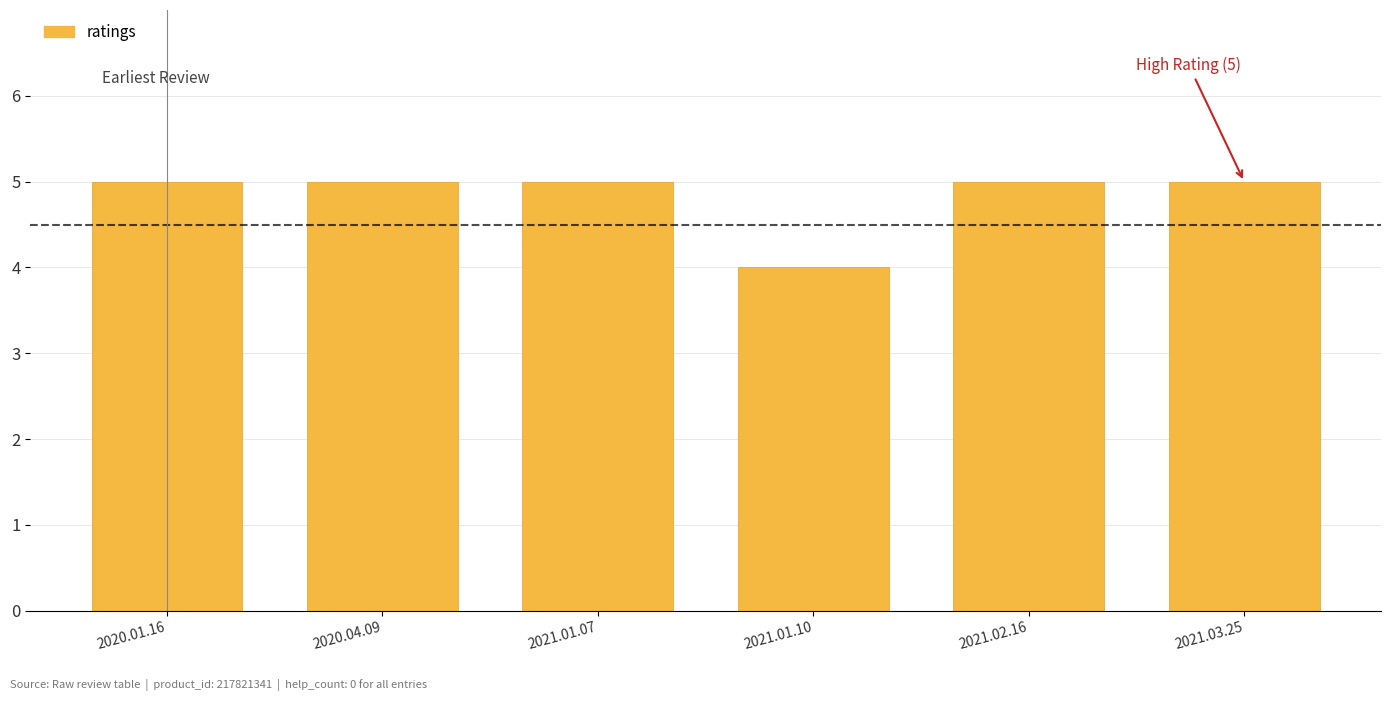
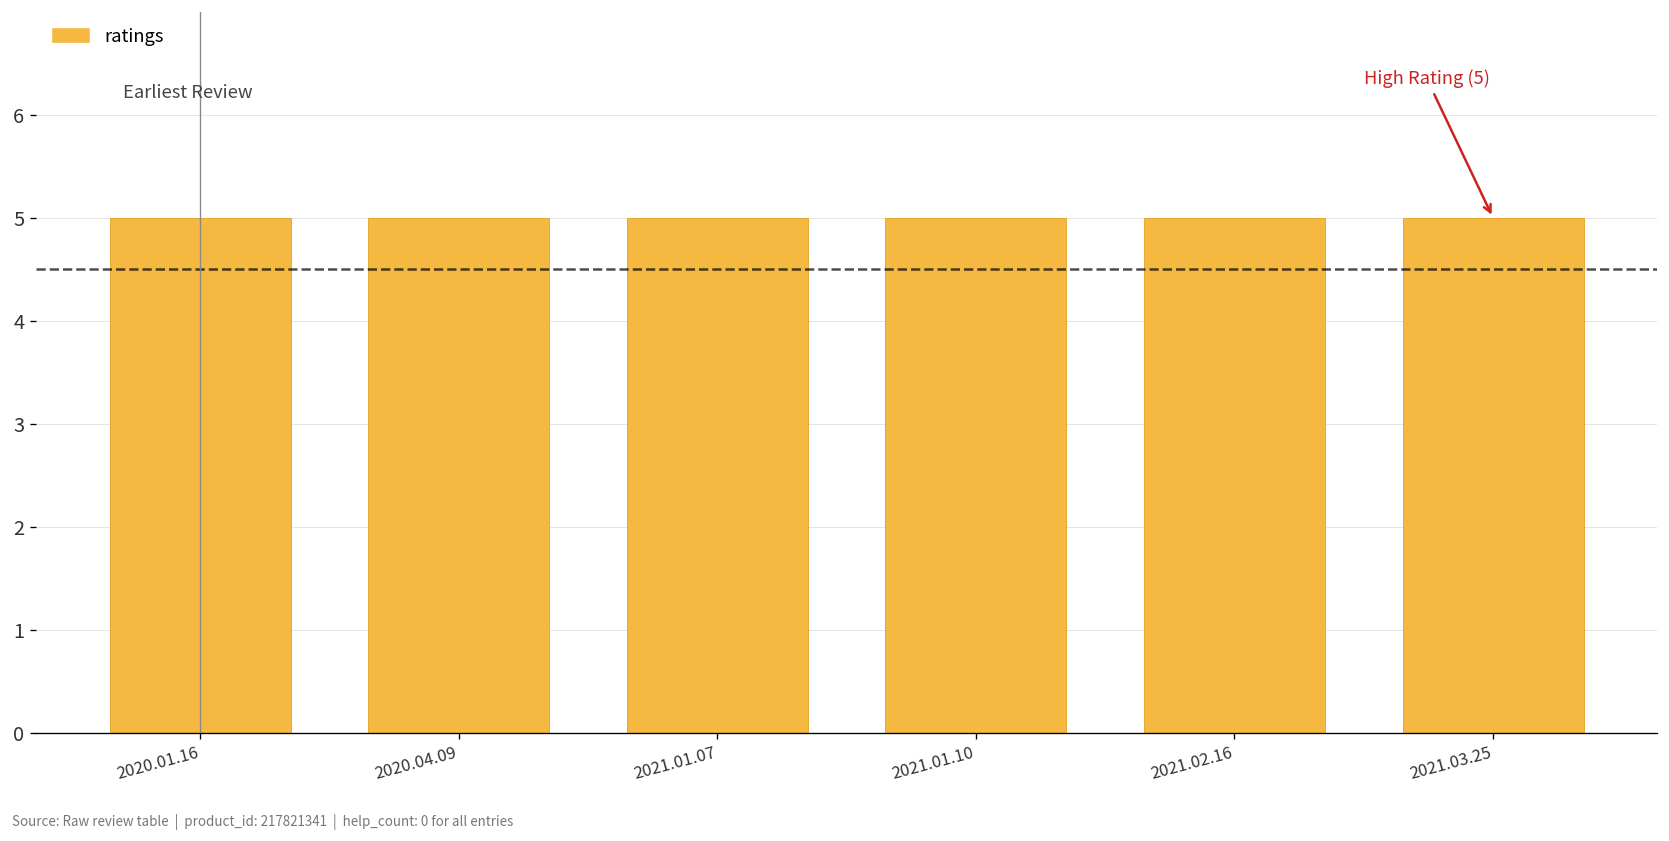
  {
    "2020.01.16": 5,
    "2020.04.09": 5,
    "2021.01.07": 5,
-   "2021.01.10": 4,
+   "2021.01.10": 5,
    "2021.02.16": 5
  }
